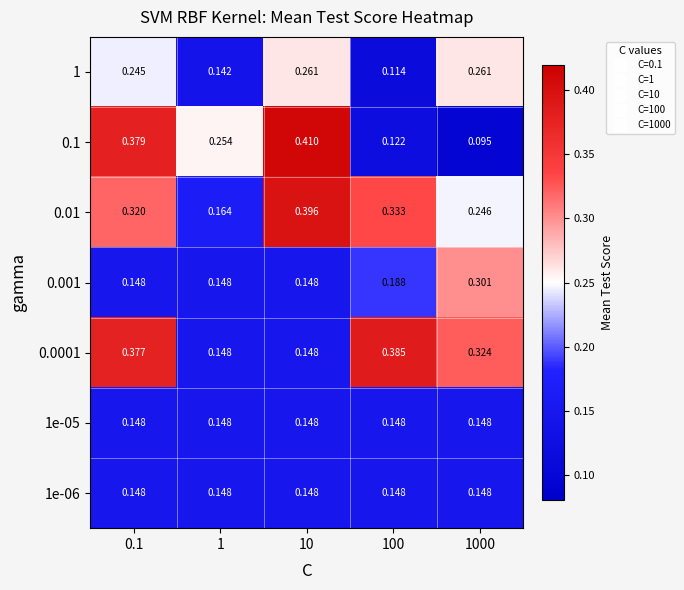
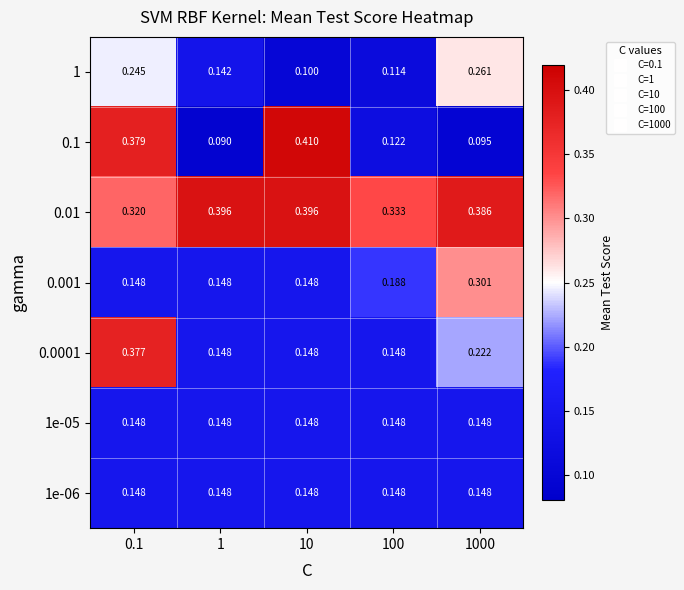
  {
    "1": {
      "0.1": 0.245,
      "1": 0.142,
-     "10": 0.261,
+     "10": 0.100,
      "100": 0.114,
      "1000": 0.261
    },
    "0.1": {
      "0.1": 0.379,
-     "1": 0.254,
+     "1": 0.090,
      "10": 0.410,
      "100": 0.122,
      "1000": 0.095
    },
    "0.01": {
      "0.1": 0.320,
-     "1": 0.164,
+     "1": 0.396,
      "10": 0.396,
      "100": 0.333,
-     "1000": 0.246
+     "1000": 0.386
    },
    "0.001": {
      "0.1": 0.148,
      "1": 0.148,
      "10": 0.148,
      "100": 0.188,
      "1000": 0.301
    },
    "0.0001": {
      "0.1": 0.377,
      "1": 0.148,
      "10": 0.148,
-     "100": 0.385,
-     "1000": 0.324
+     "100": 0.148,
+     "1000": 0.222
    },
    "1e-05": {
      "0.1": 0.148,
      "1": 0.148,
      "10": 0.148,
      "100": 0.148,
      "1000": 0.148
    },
    "1e-06": {
      "0.1": 0.148,
      "1": 0.148,
      "10": 0.148,
      "100": 0.148,
      "1000": 0.148
    }
  }
